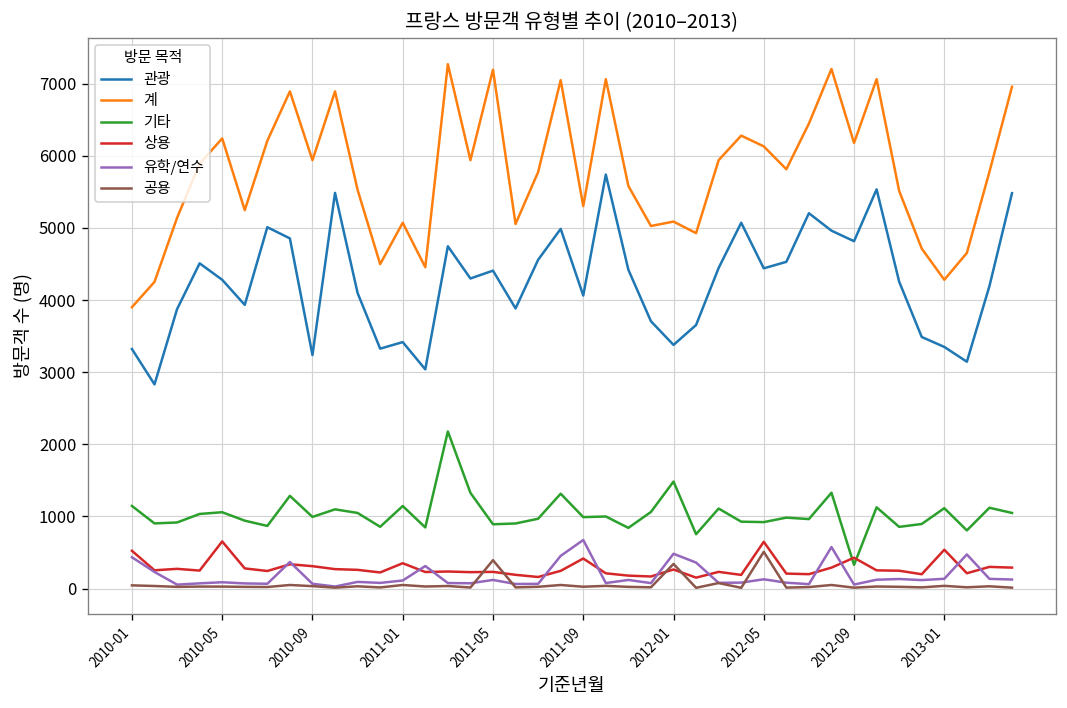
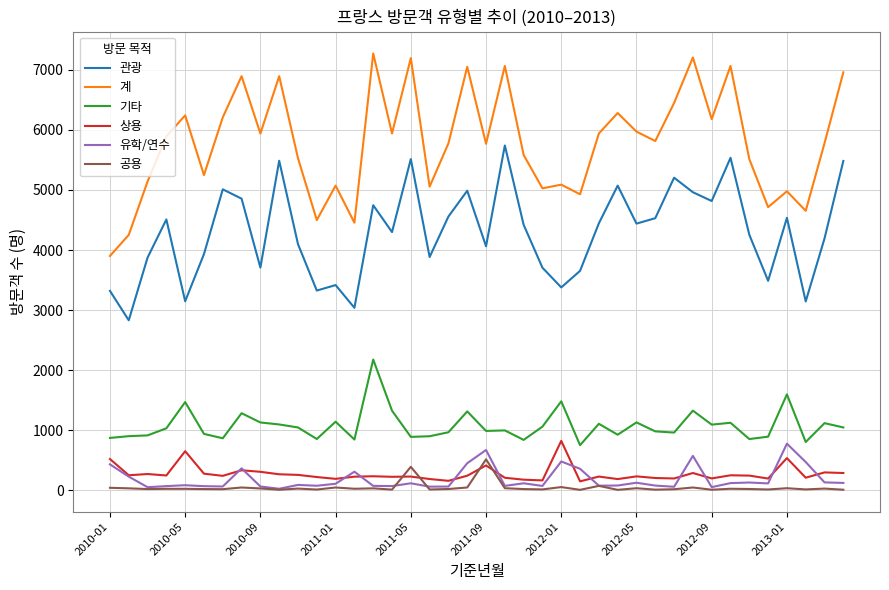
  {
    "관광": {
      "2010-01": 3300,
-     "2010-05": 4300,
-     "2010-09": 3200,
+     "2010-05": 3100,
+     "2010-09": 3700,
      "2011-01": 3400,
-     "2011-05": 4400,
+     "2011-05": 5500,
      "2011-09": 4100,
      "2012-01": 3400,
      "2012-05": 4400,
      "2012-09": 4800,
-     "2013-01": 3400
+     "2013-01": 4500
    },
    "계": {
      "2010-01": 3900,
      "2010-05": 6200,
      "2010-09": 5900,
      "2011-01": 5100,
      "2011-05": 7200,
-     "2011-09": 5300,
+     "2011-09": 5800,
      "2012-01": 5100,
-     "2012-05": 6100,
+     "2012-05": 6000,
      "2012-09": 6200,
-     "2013-01": 4300
+     "2013-01": 5000
    },
    "기타": {
-     "2010-01": 1100,
-     "2010-05": 1100,
-     "2010-09": 1000,
+     "2010-01": 900,
+     "2010-05": 1500,
+     "2010-09": 1100,
      "2011-01": 1100,
      "2011-05": 900,
      "2011-09": 1000,
      "2012-01": 1500,
-     "2012-05": 900,
-     "2012-09": 300,
-     "2013-01": 1100
+     "2012-05": 1100,
+     "2012-09": 1100,
+     "2013-01": 1600
    },
    "상용": {
      "2010-01": 500,
      "2010-05": 700,
      "2010-09": 300,
-     "2011-01": 400,
+     "2011-01": 200,
      "2011-05": 200,
      "2011-09": 400,
-     "2012-01": 300,
-     "2012-05": 600,
-     "2012-09": 400,
+     "2012-01": 800,
+     "2012-05": 200,
+     "2012-09": 200,
      "2013-01": 500
    },
    "유학/연수": {
      "2010-01": 400,
      "2010-05": 100,
      "2011-01": 100,
      "2011-05": 100,
      "2011-09": 700,
      "2012-01": 500,
      "2012-05": 100,
      "2012-09": 100,
-     "2013-01": 100
+     "2013-01": 800
    },
    "공용": {
      "2010-01": 0,
      "2010-05": 0,
      "2011-01": 0,
      "2011-05": 400,
-     "2011-09": 0,
-     "2012-01": 300,
-     "2012-05": 500,
+     "2011-09": 500,
+     "2012-01": 100,
+     "2012-05": 0,
      "2012-09": 0,
      "2013-01": 0
    }
  }
